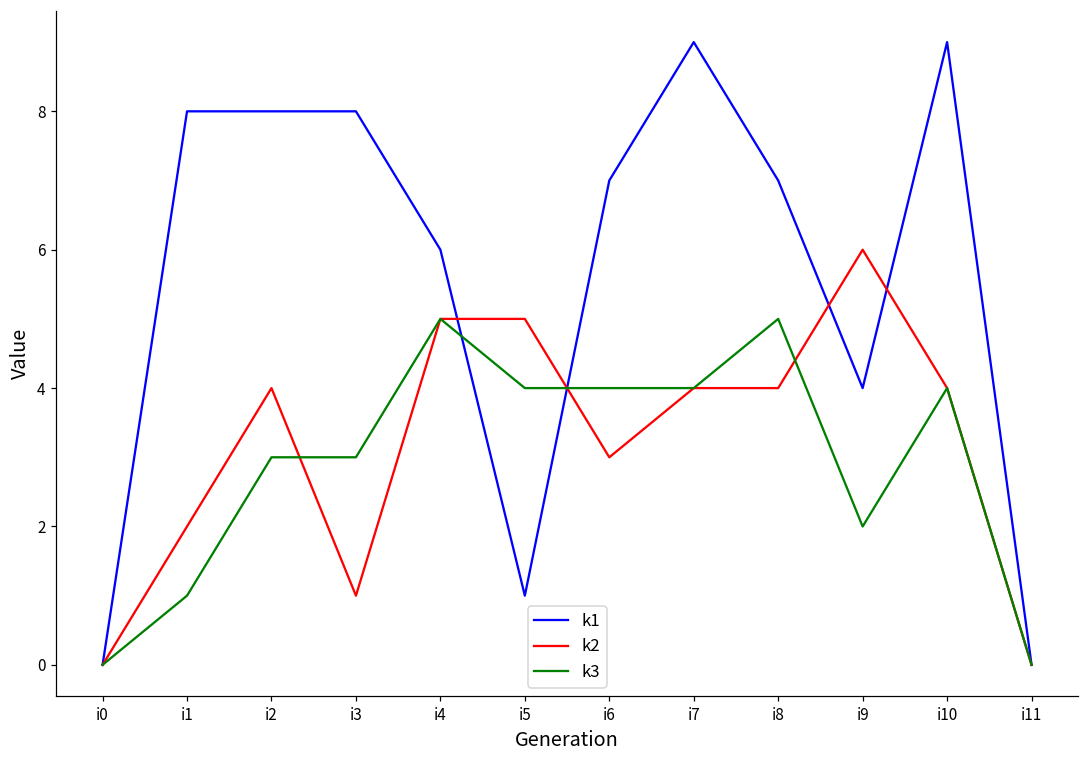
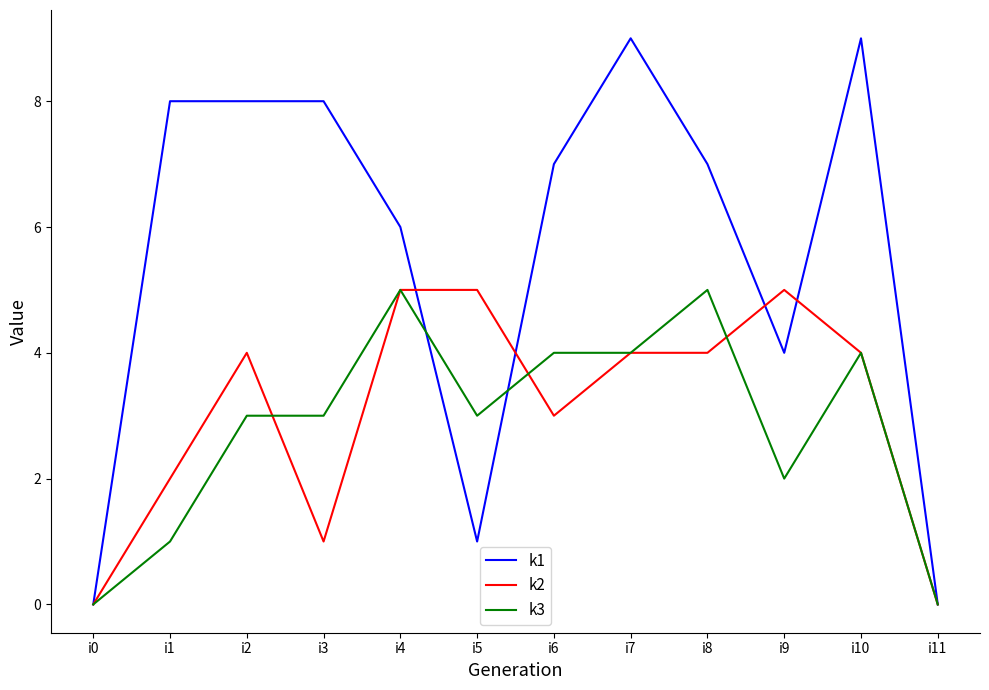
  {
    "k1": {
      "i1": 8,
      "i2": 8,
      "i3": 8,
      "i4": 6,
      "i5": 1,
      "i6": 7,
      "i7": 9,
      "i8": 7,
      "i9": 4,
      "i10": 9
    },
    "k2": {
      "i1": 2,
      "i2": 4,
      "i3": 1,
      "i5": 5,
      "i6": 3,
      "i8": 4,
-     "i9": 6
+     "i9": 5
    },
    "k3": {
      "i1": 1,
      "i2": 3,
      "i3": 3,
-     "i5": 4,
+     "i5": 3,
      "i6": 4,
      "i8": 5,
      "i9": 2
    }
  }
